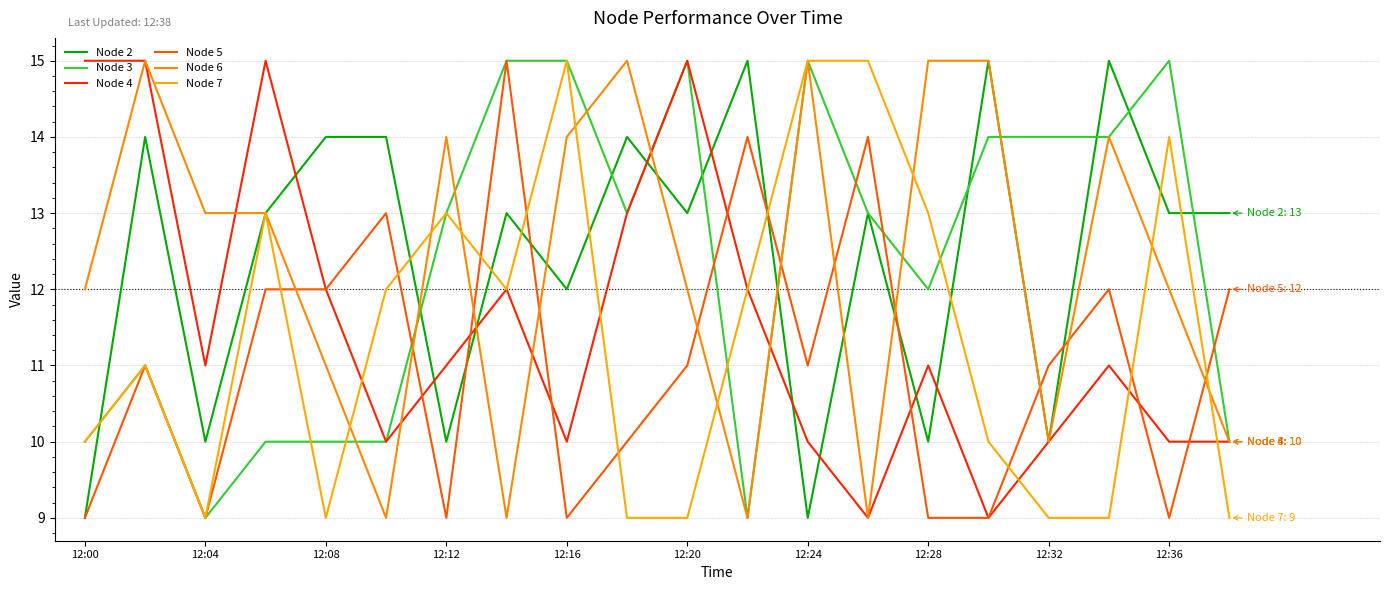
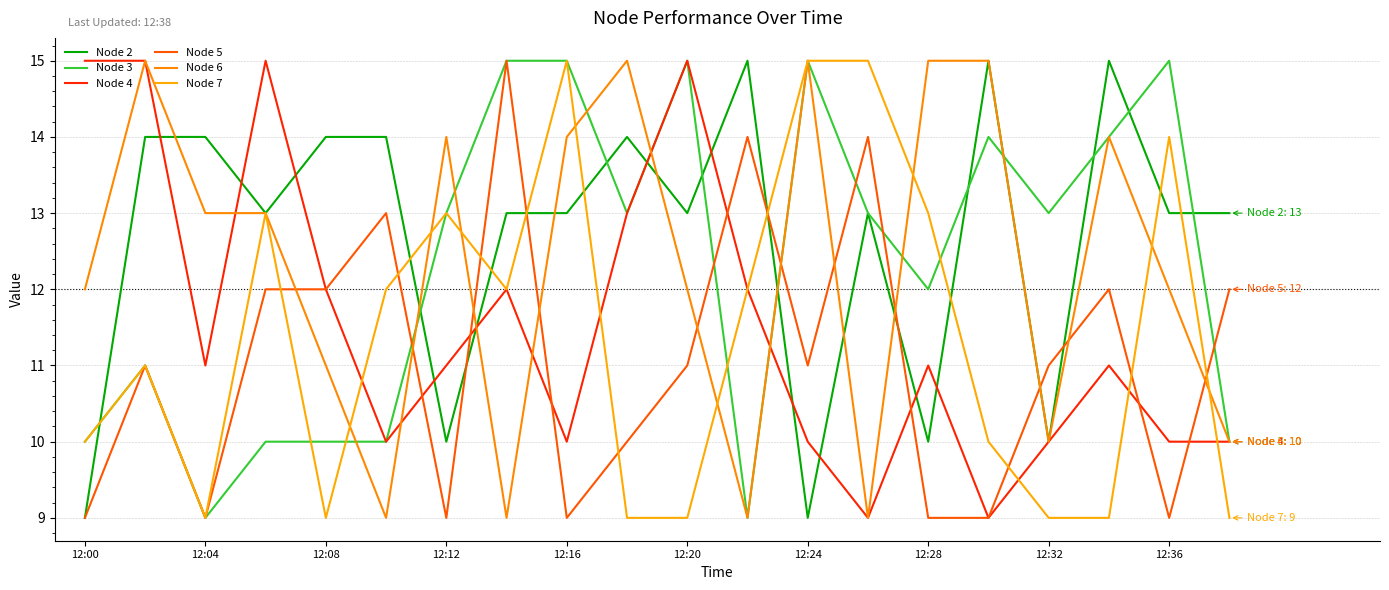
  {
    "Node 2": {
-     "12:04": 10,
+     "12:04": 14,
      "12:08": 14,
      "12:12": 10,
-     "12:16": 12,
+     "12:16": 13,
      "12:20": 13,
      "12:24": 9,
      "12:28": 10,
      "12:36": 13
    },
    "Node 3": {
      "12:08": 10,
      "12:28": 12,
-     "12:32": 14,
+     "12:32": 13,
      "12:36": 15
    }
  }
